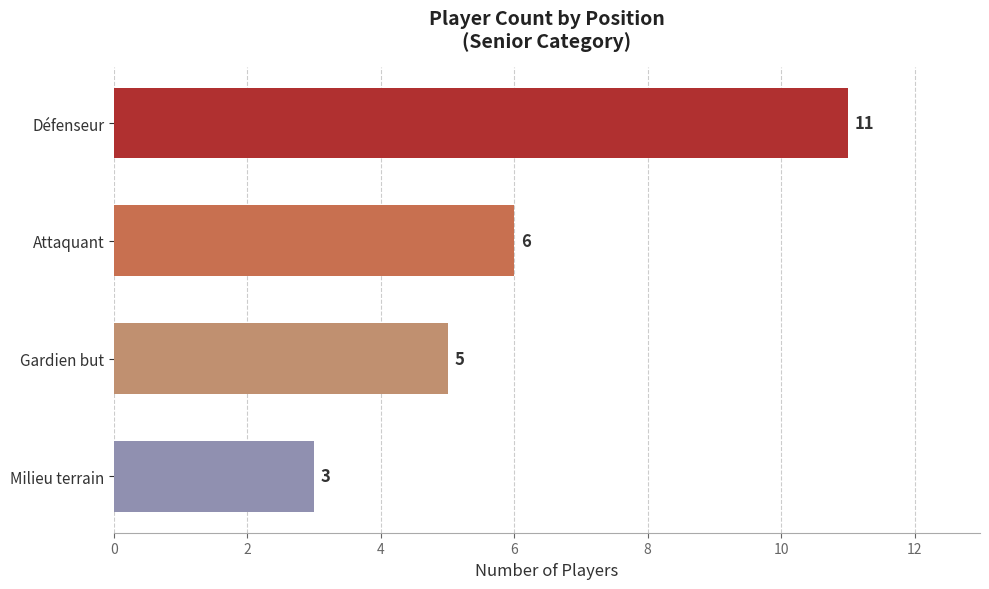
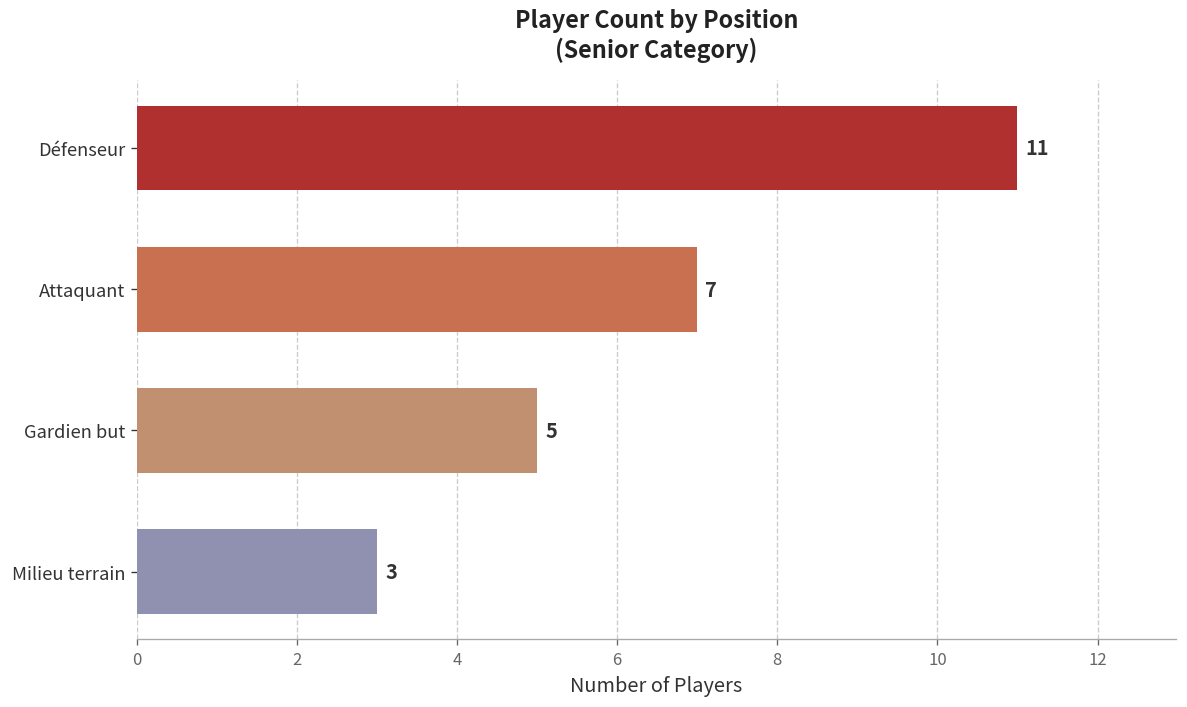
  {
    "Défenseur": 11,
-   "Attaquant": 6,
+   "Attaquant": 7,
    "Gardien but": 5,
    "Milieu terrain": 3
  }
